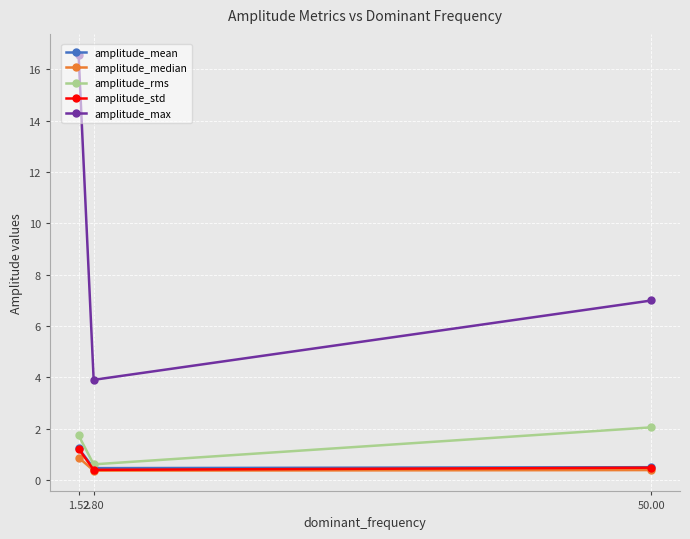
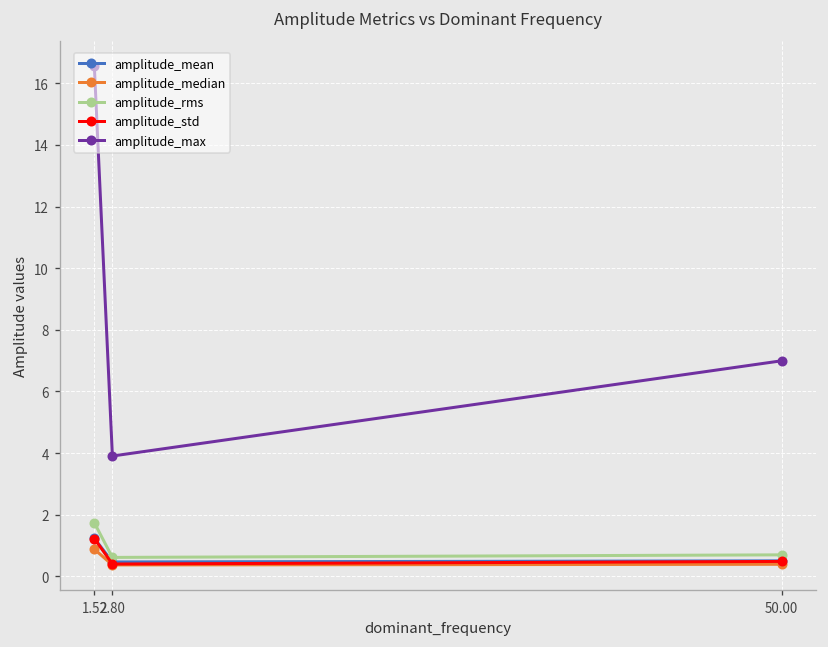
  {
    "amplitude_rms": {
-     "50.00": 2.1
+     "50.00": 0.7
    },
    "amplitude_max": {
      "50.00": 7.0
    }
  }
